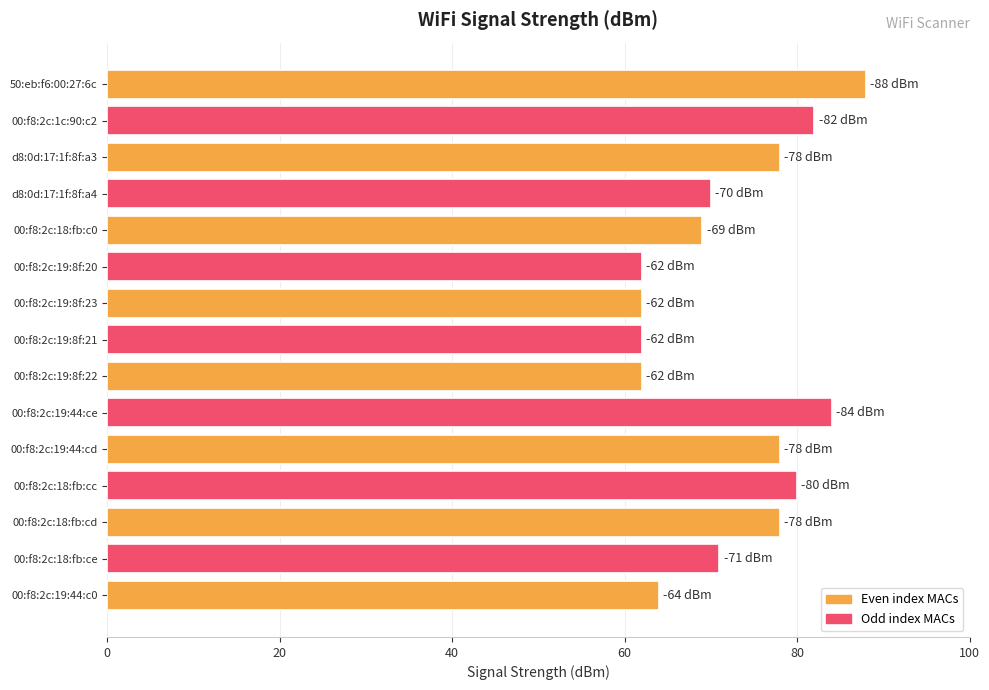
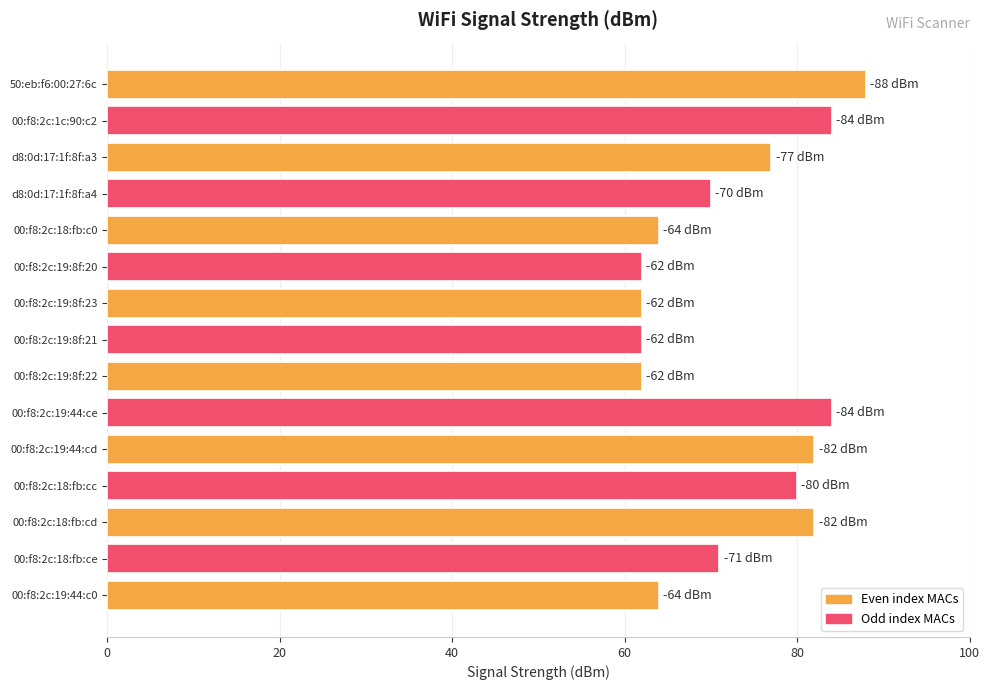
  {
-   "00:f8:2c:1c:90:c2": -82,
-   "d8:0d:17:1f:8f:a3": -78,
-   "00:f8:2c:18:fb:c0": -69,
-   "00:f8:2c:19:44:cd": -78,
-   "00:f8:2c:18:fb:cd": -78
+   "00:f8:2c:1c:90:c2": -84,
+   "d8:0d:17:1f:8f:a3": -77,
+   "00:f8:2c:18:fb:c0": -64,
+   "00:f8:2c:19:44:cd": -82,
+   "00:f8:2c:18:fb:cd": -82
  }
